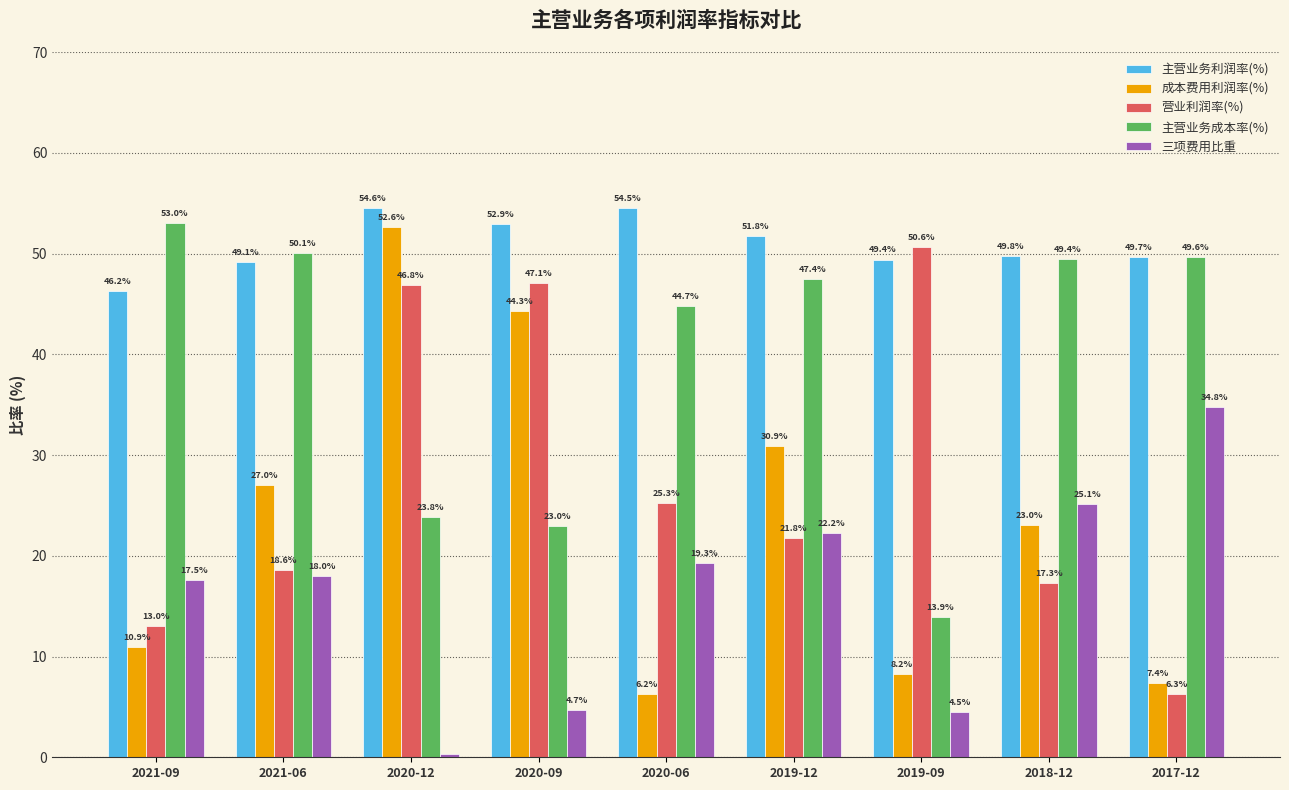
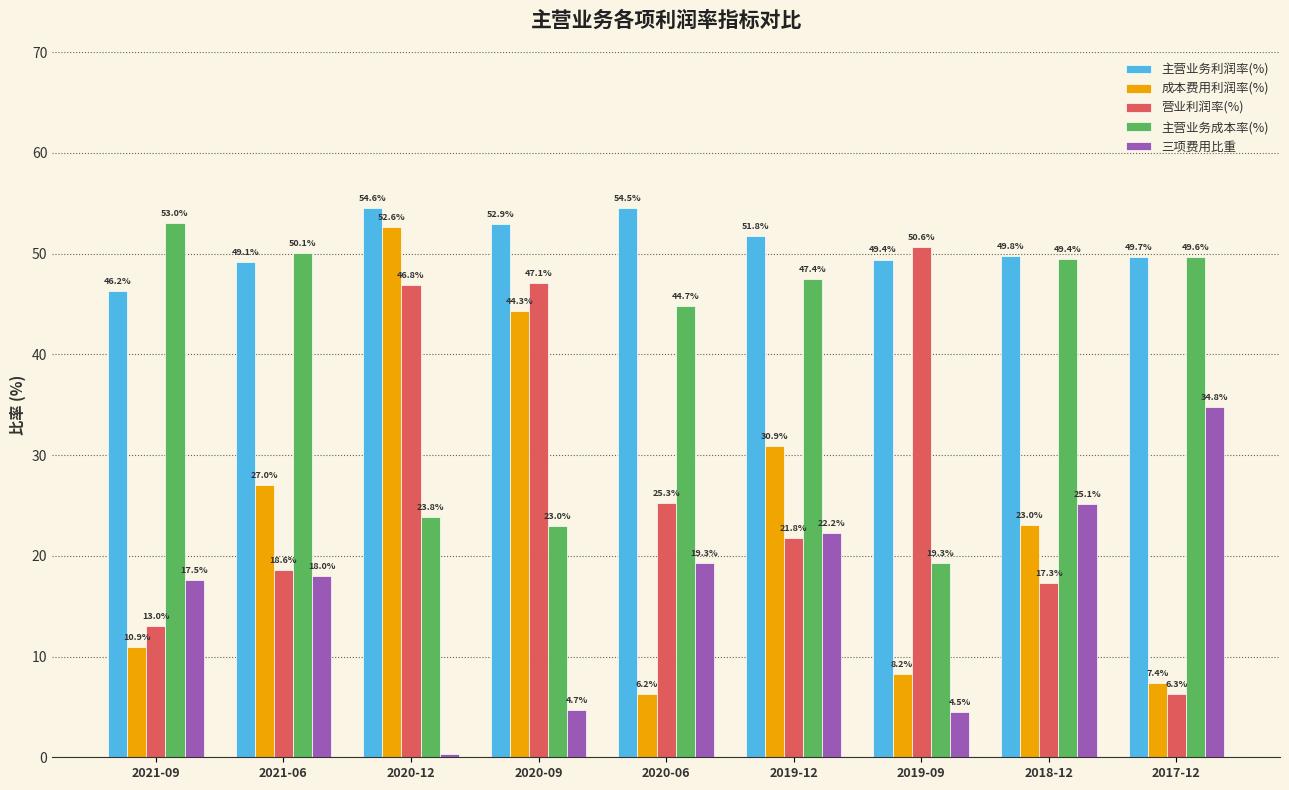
  {
    "主营业务利润率(%)": {
      "2021-09": "46.2%",
      "2021-06": "49.1%",
      "2020-12": "54.6%",
      "2020-09": "52.9%",
      "2020-06": "54.5%",
      "2019-12": "51.8%",
      "2019-09": "49.4%",
      "2018-12": "49.8%",
      "2017-12": "49.7%"
    },
    "成本费用利润率(%)": {
      "2021-09": "10.9%",
      "2021-06": "27.0%",
      "2020-12": "52.6%",
      "2020-09": "44.3%",
      "2020-06": "6.2%",
      "2019-12": "30.9%",
      "2019-09": "8.2%",
      "2018-12": "23.0%",
      "2017-12": "7.4%"
    },
    "营业利润率(%)": {
      "2021-09": "13.0%",
      "2021-06": "18.6%",
      "2020-12": "46.8%",
      "2020-09": "47.1%",
      "2020-06": "25.3%",
      "2019-12": "21.8%",
      "2019-09": "50.6%",
      "2018-12": "17.3%",
      "2017-12": "6.3%"
    },
    "主营业务成本率(%)": {
      "2021-09": "53.0%",
      "2021-06": "50.1%",
      "2020-12": "23.8%",
      "2020-09": "23.0%",
      "2020-06": "44.7%",
      "2019-12": "47.4%",
-     "2019-09": "13.9%",
+     "2019-09": "19.3%",
      "2018-12": "49.4%",
      "2017-12": "49.6%"
    },
    "三项费用比重": {
      "2021-09": "17.5%",
      "2021-06": "18.0%",
      "2020-09": "4.7%",
      "2020-06": "19.3%",
      "2019-12": "22.2%",
      "2019-09": "4.5%",
      "2018-12": "25.1%",
      "2017-12": "34.8%"
    }
  }
